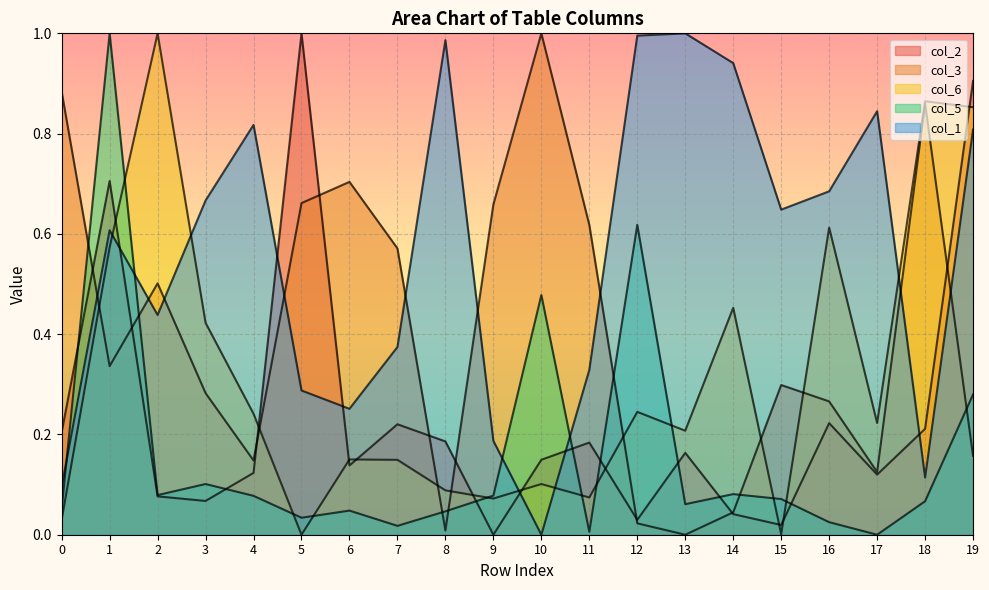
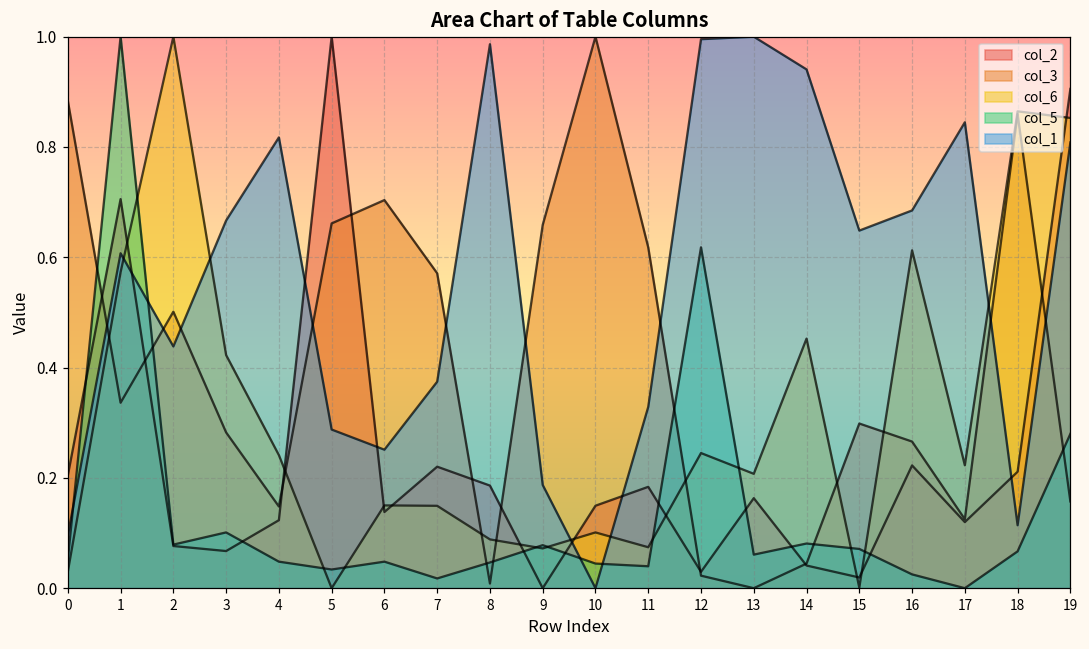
  {
    "col_5": {
      "0": 0.05,
      "1": 1.00,
      "3": 0.10,
-     "4": 0.08,
+     "4": 0.05,
      "5": 0.03,
      "6": 0.05,
      "7": 0.02,
      "8": 0.05,
      "9": 0.08,
-     "10": 0.48,
-     "11": 0.01,
+     "10": 0.04,
+     "11": 0.04,
      "12": 0.62,
      "13": 0.06,
      "14": 0.08,
      "15": 0.07,
      "16": 0.03,
      "17": 0.00,
      "18": 0.07,
      "19": 0.28
    },
    "col_1": {
      "0": 0.10,
      "1": 0.61,
      "2": 0.44,
      "3": 0.67,
      "4": 0.82,
      "5": 0.29,
      "6": 0.25,
      "7": 0.37,
      "8": 0.99,
      "9": 0.19,
      "10": 0.00,
      "11": 0.33,
      "12": 1.00,
      "13": 1.00,
      "14": 0.94,
      "15": 0.65,
      "16": 0.68,
      "17": 0.84,
      "18": 0.11,
      "19": 0.81
    }
  }
